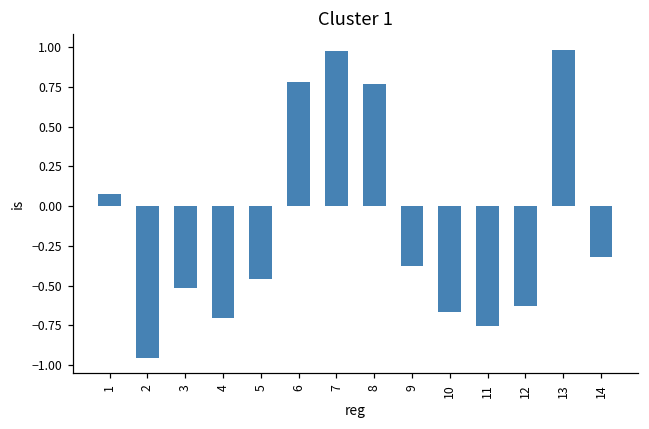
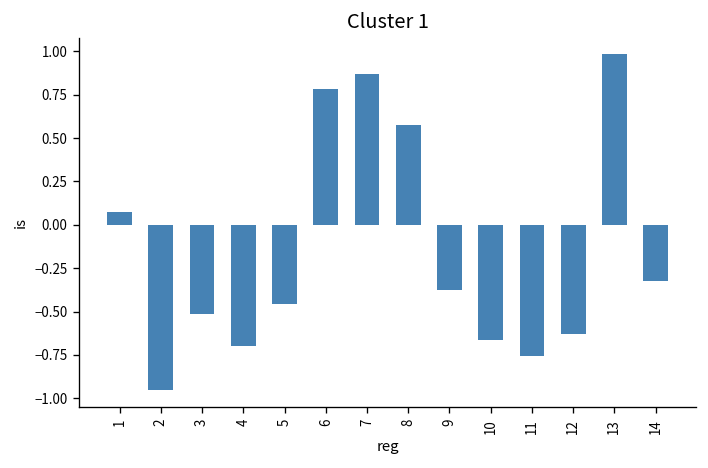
  {
    "1": 0.07,
    "2": -0.95,
    "3": -0.51,
    "4": -0.70,
    "5": -0.46,
    "6": 0.78,
-   "7": 0.97,
-   "8": 0.77,
+   "7": 0.87,
+   "8": 0.57,
    "9": -0.37,
    "10": -0.66,
    "11": -0.76,
    "12": -0.63,
    "13": 0.98,
    "14": -0.32
  }
